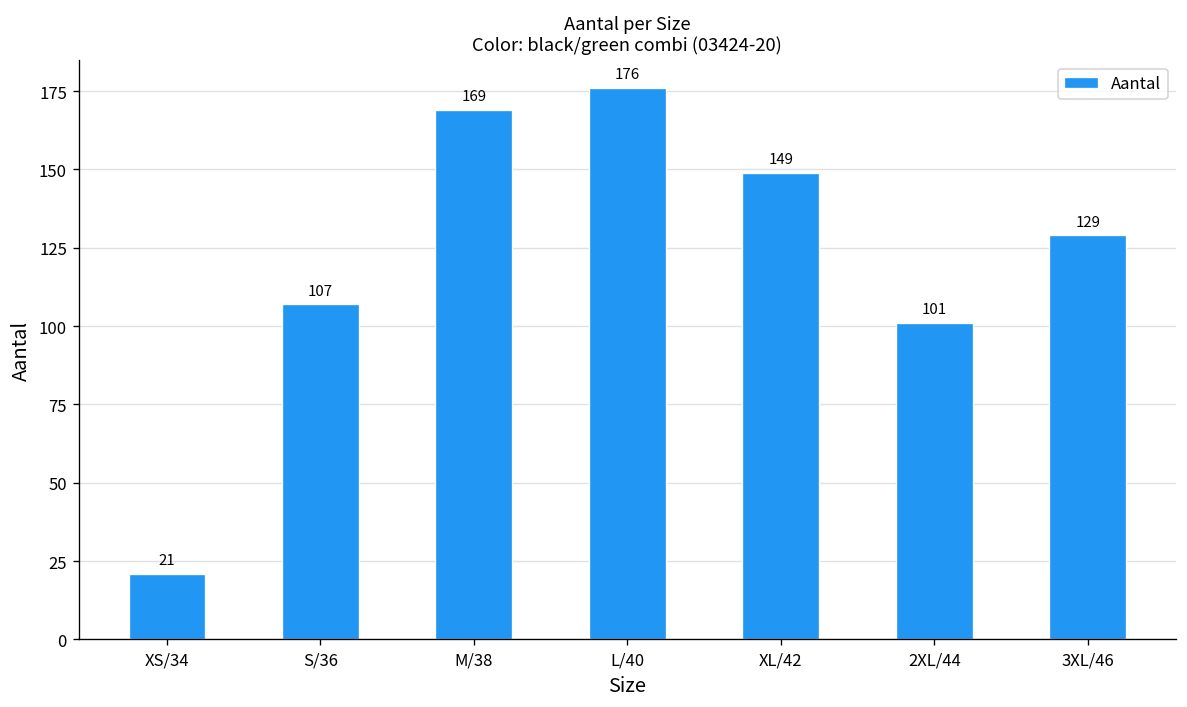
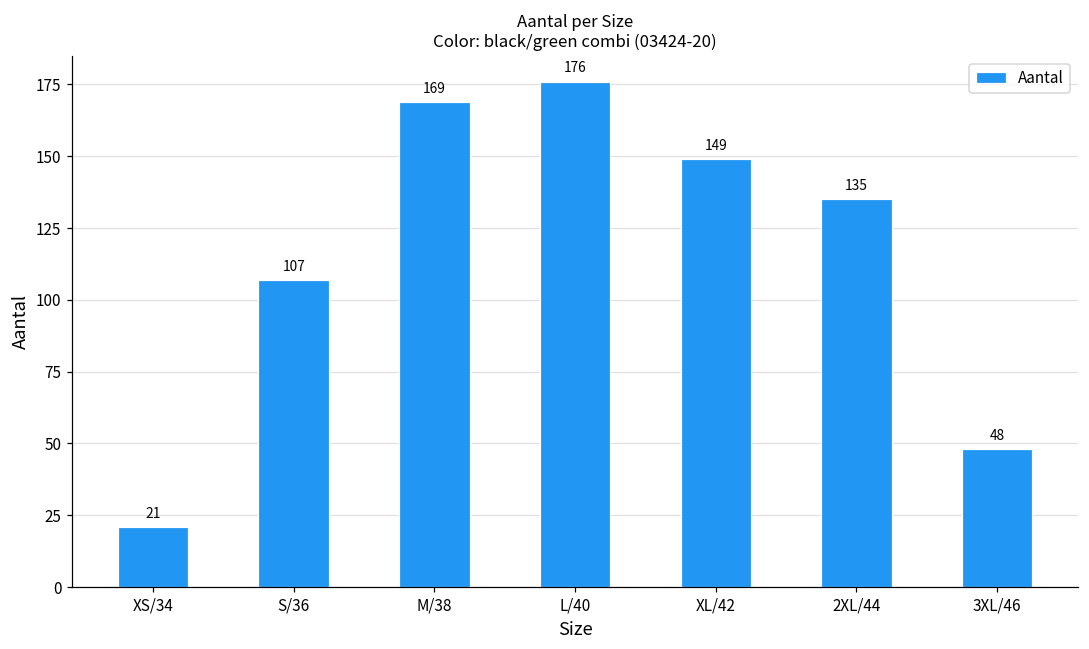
  {
    "XS/34": 21,
    "S/36": 107,
    "M/38": 169,
    "L/40": 176,
    "XL/42": 149,
-   "2XL/44": 101,
-   "3XL/46": 129
+   "2XL/44": 135,
+   "3XL/46": 48
  }
